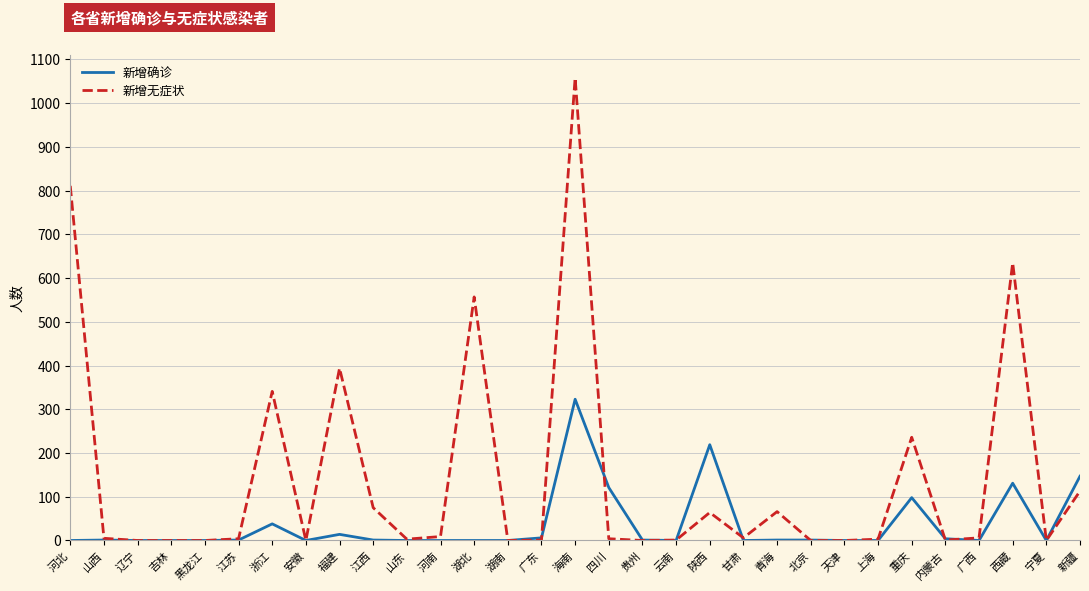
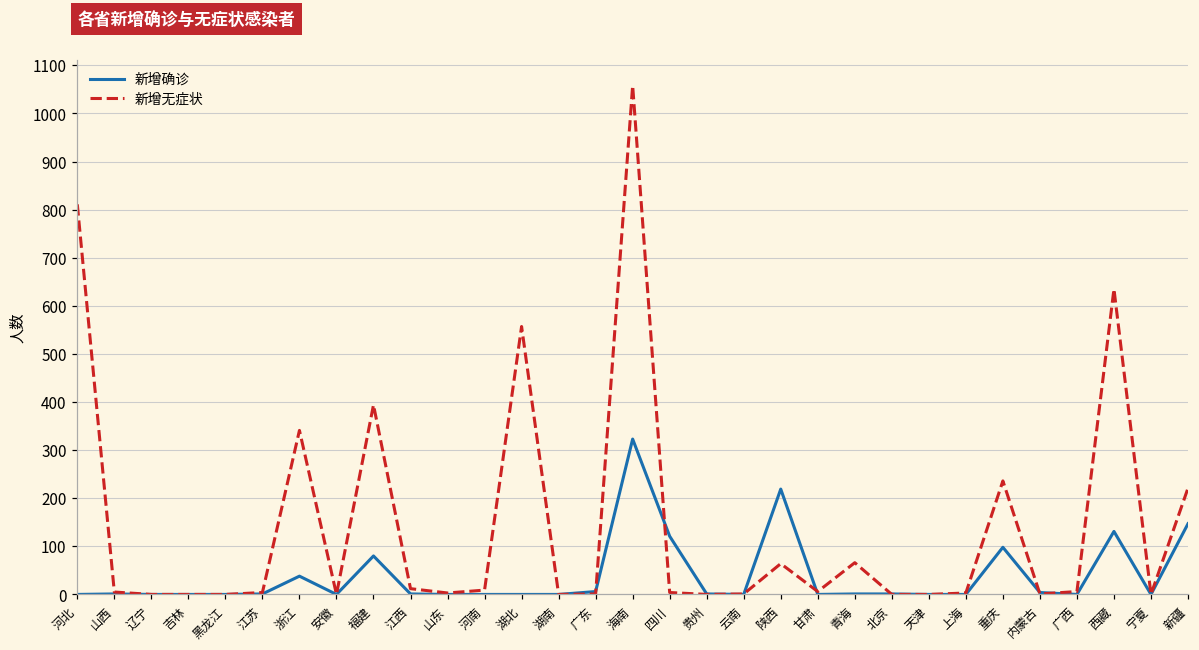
  {
    "新增确诊": {
      "河北": 0,
      "浙江": 40,
-     "福建": 10,
+     "福建": 80,
      "江西": 0,
      "河南": 0,
      "湖北": 0,
      "海南": 320,
      "四川": 120,
      "陕西": 220,
      "甘肃": 0,
      "青海": 0,
      "重庆": 100,
      "广西": 0,
      "西藏": 130,
      "新疆": 150
    },
    "新增无症状": {
      "河北": 810,
      "浙江": 340,
      "福建": 390,
-     "江西": 80,
+     "江西": 10,
      "河南": 10,
      "湖北": 560,
      "海南": 1060,
      "四川": 0,
      "陕西": 60,
      "甘肃": 10,
      "青海": 70,
      "重庆": 240,
      "广西": 10,
      "西藏": 640,
-     "新疆": 110
+     "新疆": 220
    }
  }
